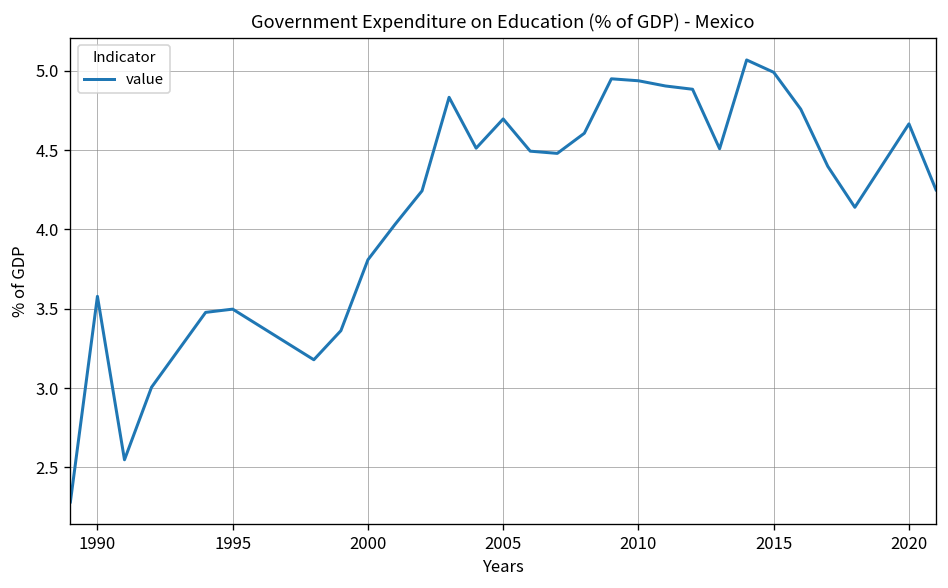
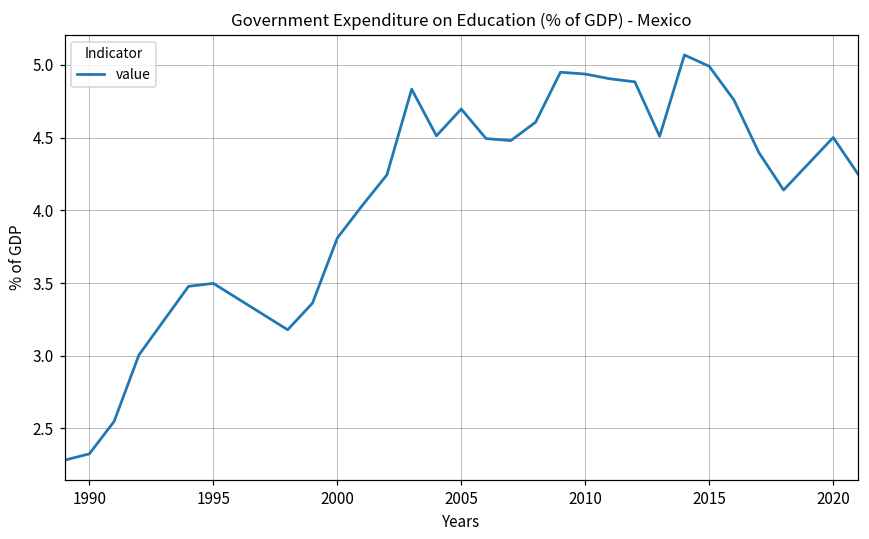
  {
-   "1990": 3.58,
+   "1990": 2.32,
    "1995": 3.50,
    "2000": 3.81,
    "2005": 4.70,
    "2010": 4.94,
    "2015": 4.99,
-   "2020": 4.67
+   "2020": 4.50
  }
